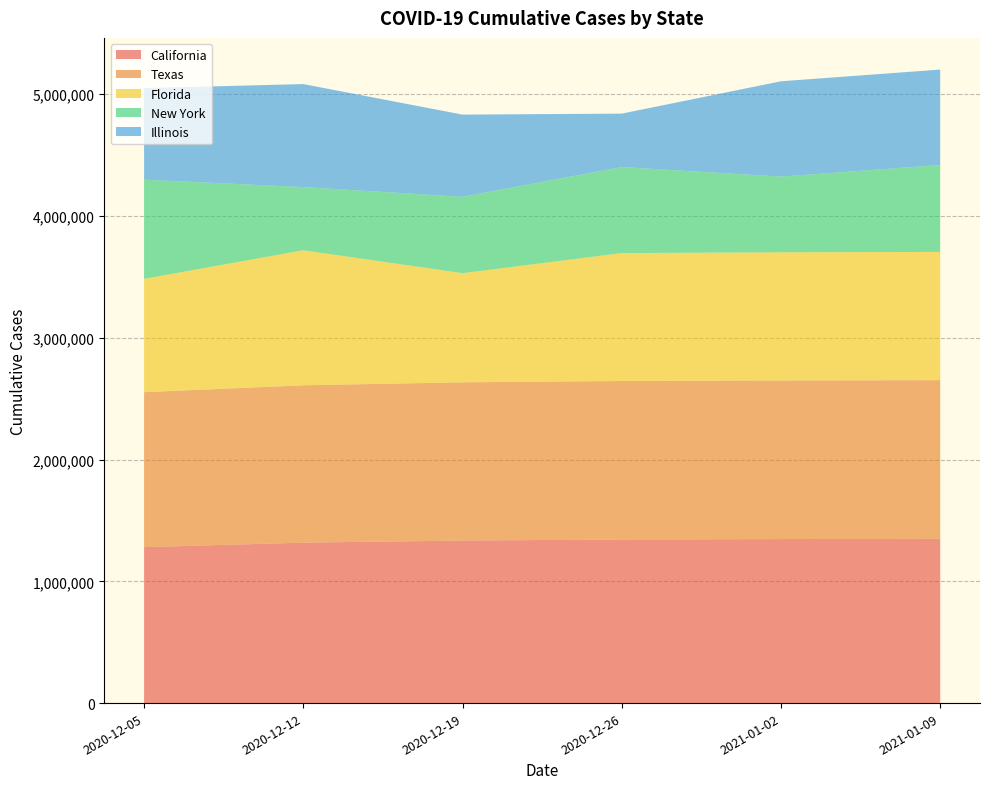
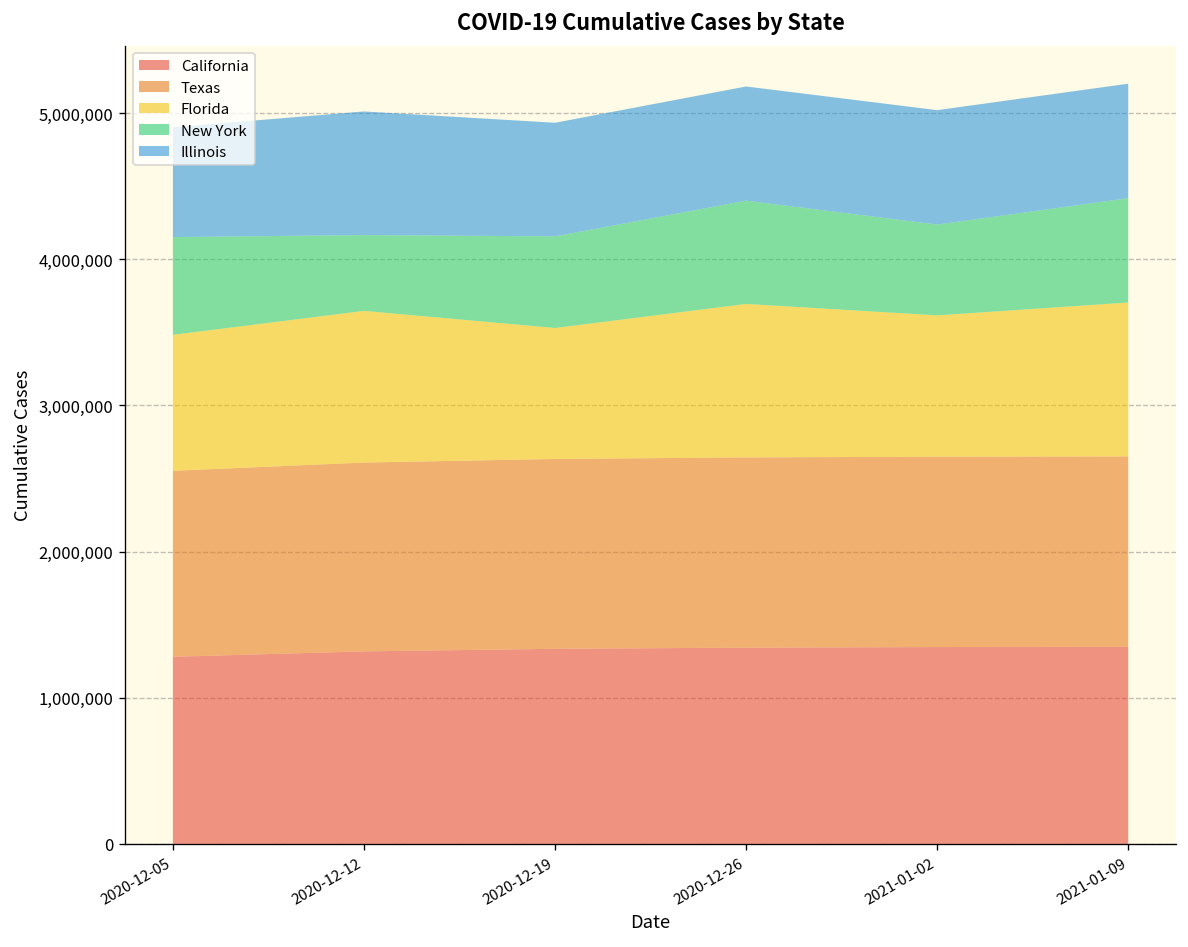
  {
    "Florida": {
      "2020-12-05": "930,000",
-     "2020-12-12": "1,110,000",
+     "2020-12-12": "1,040,000",
      "2020-12-19": "900,000",
      "2020-12-26": "1,050,000",
-     "2021-01-02": "1,050,000",
+     "2021-01-02": "970,000",
      "2021-01-09": "1,050,000"
    },
    "New York": {
-     "2020-12-05": "810,000",
+     "2020-12-05": "670,000",
      "2020-12-12": "520,000",
      "2020-12-19": "630,000",
      "2020-12-26": "710,000",
      "2021-01-02": "620,000",
      "2021-01-09": "710,000"
    },
    "Illinois": {
      "2020-12-12": "850,000",
-     "2020-12-19": "670,000",
-     "2020-12-26": "440,000",
+     "2020-12-19": "780,000",
+     "2020-12-26": "780,000",
      "2021-01-02": "780,000",
      "2021-01-09": "780,000"
    }
  }
